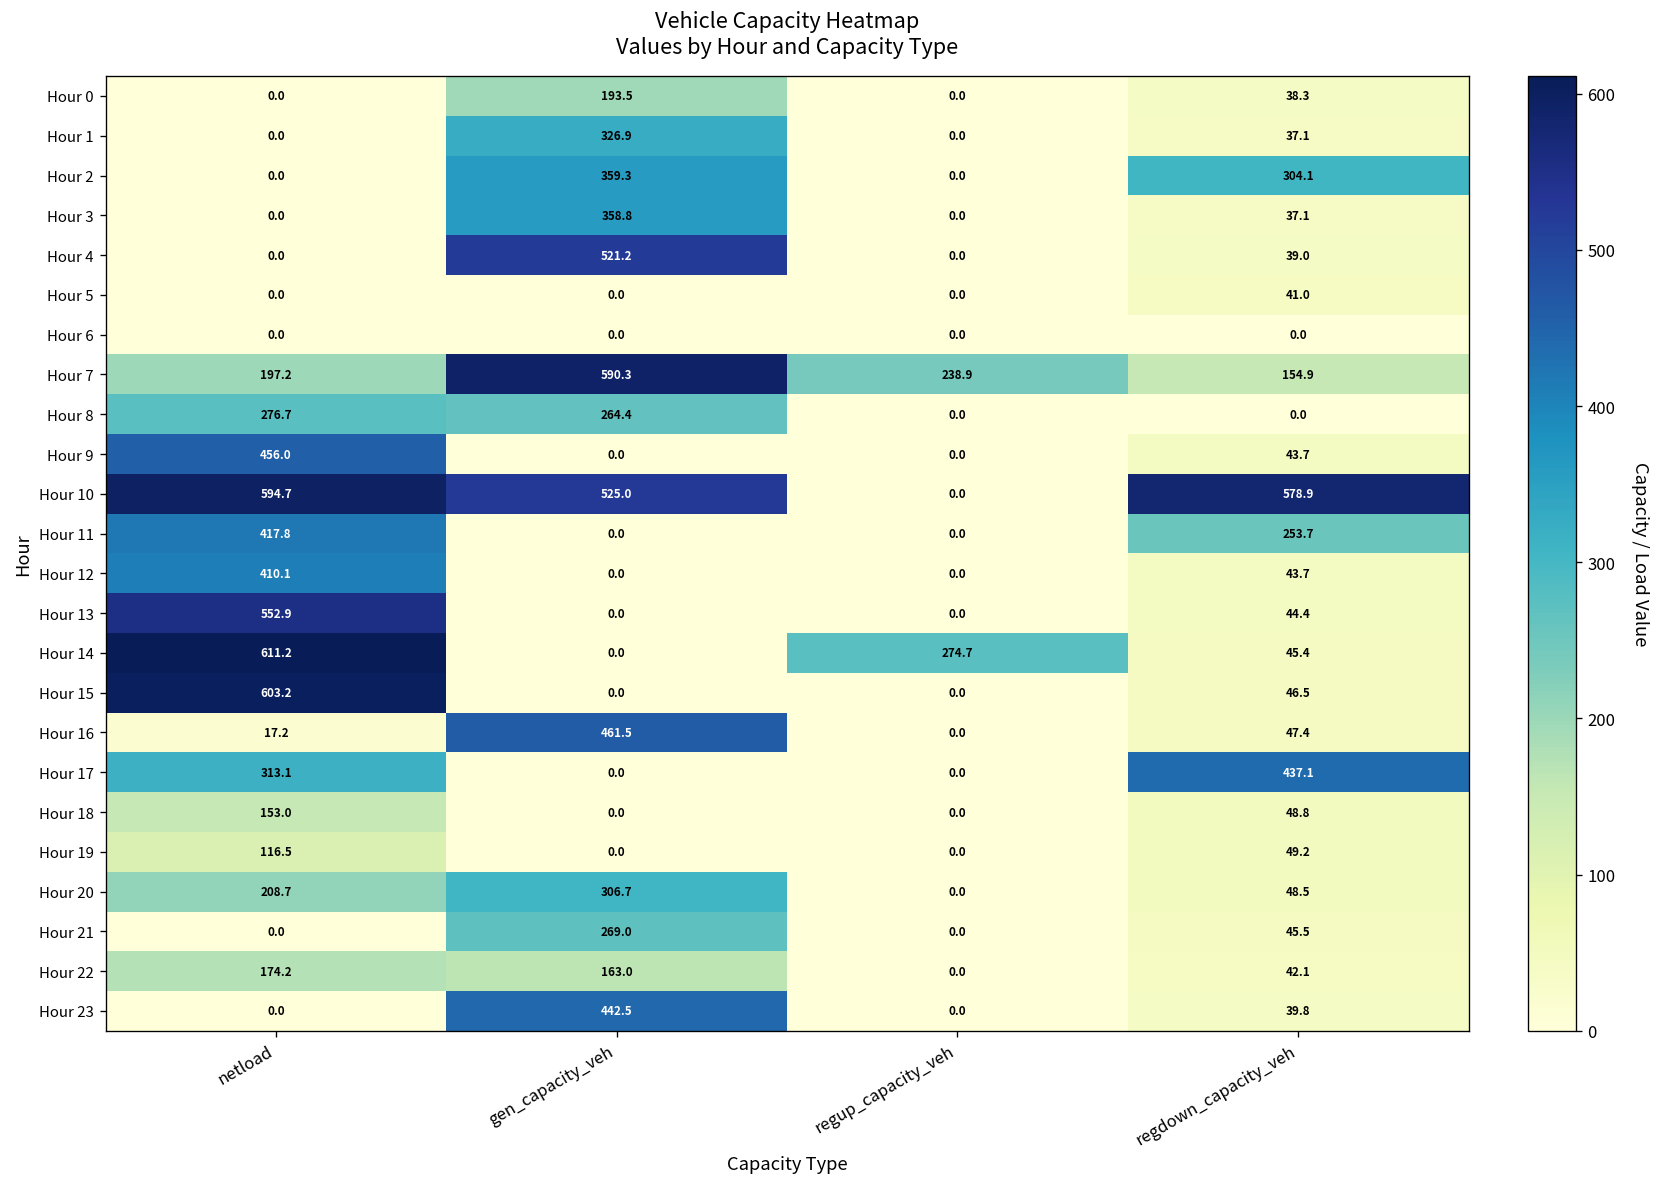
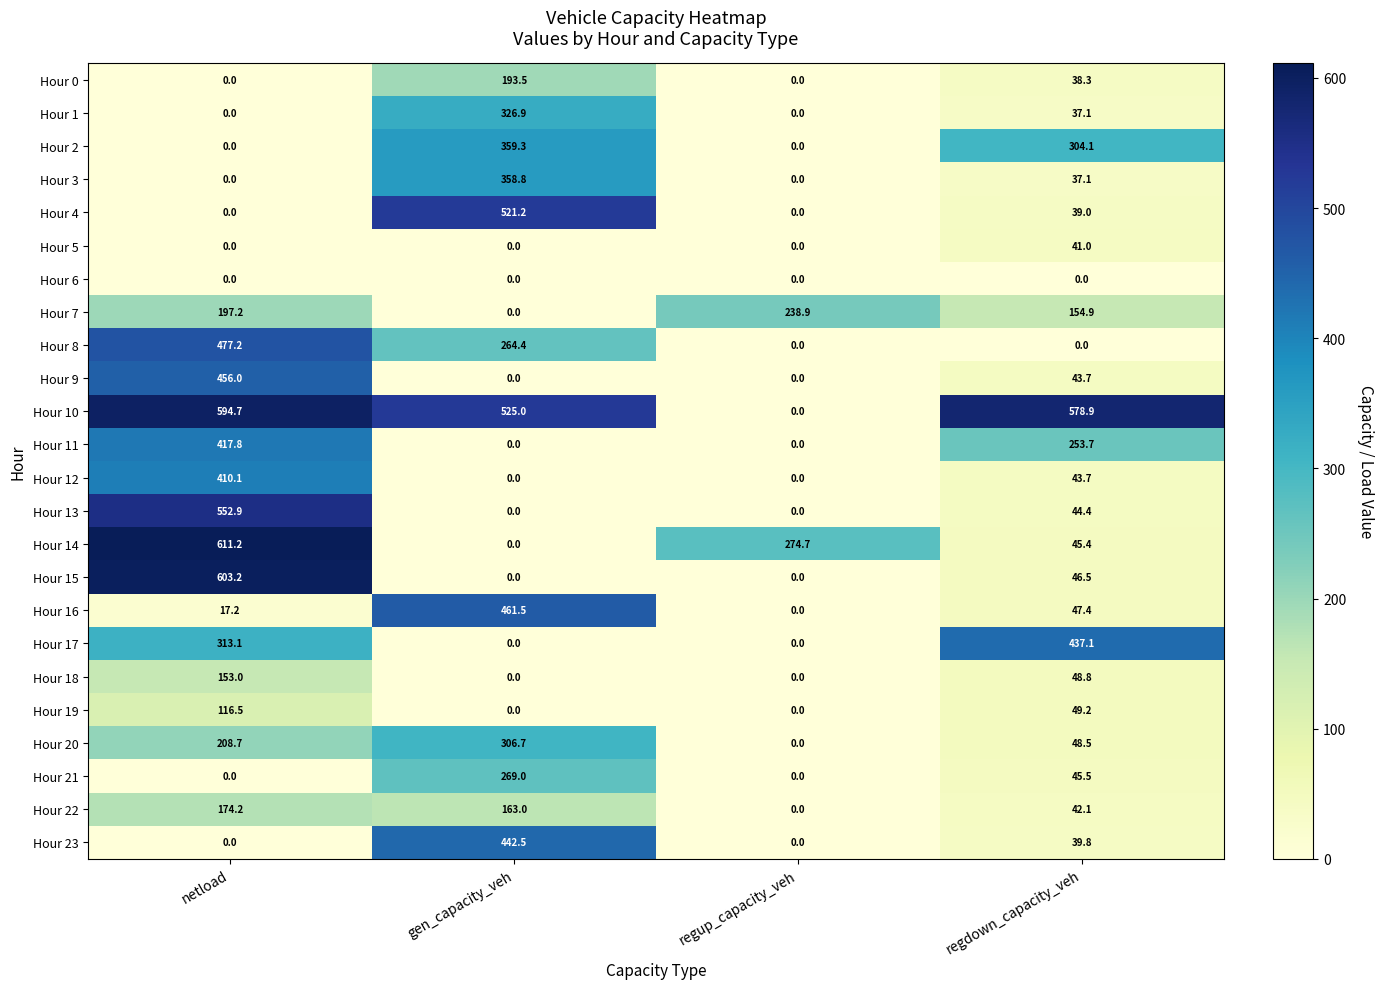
  {
    "Hour 0": {
      "netload": 0.0,
      "gen_capacity_veh": 193.5,
      "regup_capacity_veh": 0.0,
      "regdown_capacity_veh": 38.3
    },
    "Hour 1": {
      "netload": 0.0,
      "gen_capacity_veh": 326.9,
      "regup_capacity_veh": 0.0,
      "regdown_capacity_veh": 37.1
    },
    "Hour 2": {
      "netload": 0.0,
      "gen_capacity_veh": 359.3,
      "regup_capacity_veh": 0.0,
      "regdown_capacity_veh": 304.1
    },
    "Hour 3": {
      "netload": 0.0,
      "gen_capacity_veh": 358.8,
      "regup_capacity_veh": 0.0,
      "regdown_capacity_veh": 37.1
    },
    "Hour 4": {
      "netload": 0.0,
      "gen_capacity_veh": 521.2,
      "regup_capacity_veh": 0.0,
      "regdown_capacity_veh": 39.0
    },
    "Hour 5": {
      "netload": 0.0,
      "gen_capacity_veh": 0.0,
      "regup_capacity_veh": 0.0,
      "regdown_capacity_veh": 41.0
    },
    "Hour 6": {
      "netload": 0.0,
      "gen_capacity_veh": 0.0,
      "regup_capacity_veh": 0.0,
      "regdown_capacity_veh": 0.0
    },
    "Hour 7": {
      "netload": 197.2,
-     "gen_capacity_veh": 590.3,
+     "gen_capacity_veh": 0.0,
      "regup_capacity_veh": 238.9,
      "regdown_capacity_veh": 154.9
    },
    "Hour 8": {
-     "netload": 276.7,
+     "netload": 477.2,
      "gen_capacity_veh": 264.4,
      "regup_capacity_veh": 0.0,
      "regdown_capacity_veh": 0.0
    },
    "Hour 9": {
      "netload": 456.0,
      "gen_capacity_veh": 0.0,
      "regup_capacity_veh": 0.0,
      "regdown_capacity_veh": 43.7
    },
    "Hour 10": {
      "netload": 594.7,
      "gen_capacity_veh": 525.0,
      "regup_capacity_veh": 0.0,
      "regdown_capacity_veh": 578.9
    },
    "Hour 11": {
      "netload": 417.8,
      "gen_capacity_veh": 0.0,
      "regup_capacity_veh": 0.0,
      "regdown_capacity_veh": 253.7
    },
    "Hour 12": {
      "netload": 410.1,
      "gen_capacity_veh": 0.0,
      "regup_capacity_veh": 0.0,
      "regdown_capacity_veh": 43.7
    },
    "Hour 13": {
      "netload": 552.9,
      "gen_capacity_veh": 0.0,
      "regup_capacity_veh": 0.0,
      "regdown_capacity_veh": 44.4
    },
    "Hour 14": {
      "netload": 611.2,
      "gen_capacity_veh": 0.0,
      "regup_capacity_veh": 274.7,
      "regdown_capacity_veh": 45.4
    },
    "Hour 15": {
      "netload": 603.2,
      "gen_capacity_veh": 0.0,
      "regup_capacity_veh": 0.0,
      "regdown_capacity_veh": 46.5
    },
    "Hour 16": {
      "netload": 17.2,
      "gen_capacity_veh": 461.5,
      "regup_capacity_veh": 0.0,
      "regdown_capacity_veh": 47.4
    },
    "Hour 17": {
      "netload": 313.1,
      "gen_capacity_veh": 0.0,
      "regup_capacity_veh": 0.0,
      "regdown_capacity_veh": 437.1
    },
    "Hour 18": {
      "netload": 153.0,
      "gen_capacity_veh": 0.0,
      "regup_capacity_veh": 0.0,
      "regdown_capacity_veh": 48.8
    },
    "Hour 19": {
      "netload": 116.5,
      "gen_capacity_veh": 0.0,
      "regup_capacity_veh": 0.0,
      "regdown_capacity_veh": 49.2
    },
    "Hour 20": {
      "netload": 208.7,
      "gen_capacity_veh": 306.7,
      "regup_capacity_veh": 0.0,
      "regdown_capacity_veh": 48.5
    },
    "Hour 21": {
      "netload": 0.0,
      "gen_capacity_veh": 269.0,
      "regup_capacity_veh": 0.0,
      "regdown_capacity_veh": 45.5
    },
    "Hour 22": {
      "netload": 174.2,
      "gen_capacity_veh": 163.0,
      "regup_capacity_veh": 0.0,
      "regdown_capacity_veh": 42.1
    },
    "Hour 23": {
      "netload": 0.0,
      "gen_capacity_veh": 442.5,
      "regup_capacity_veh": 0.0,
      "regdown_capacity_veh": 39.8
    }
  }
